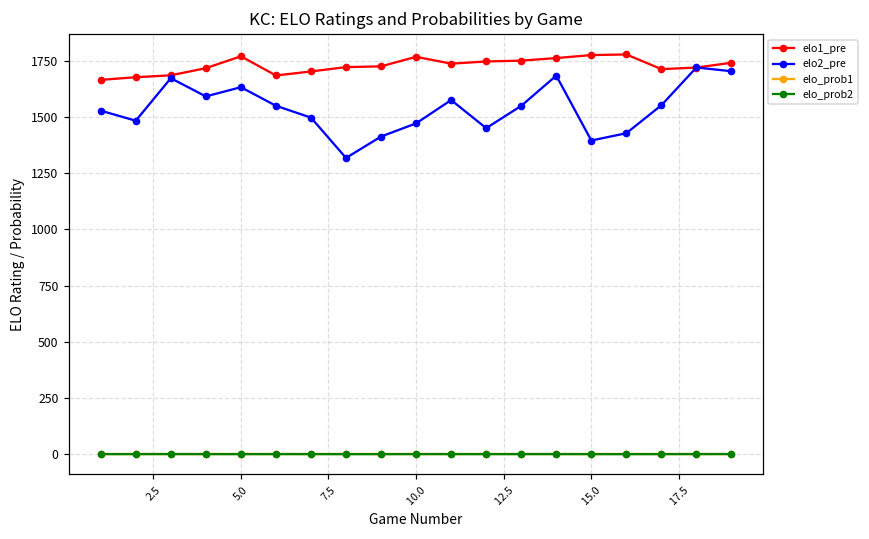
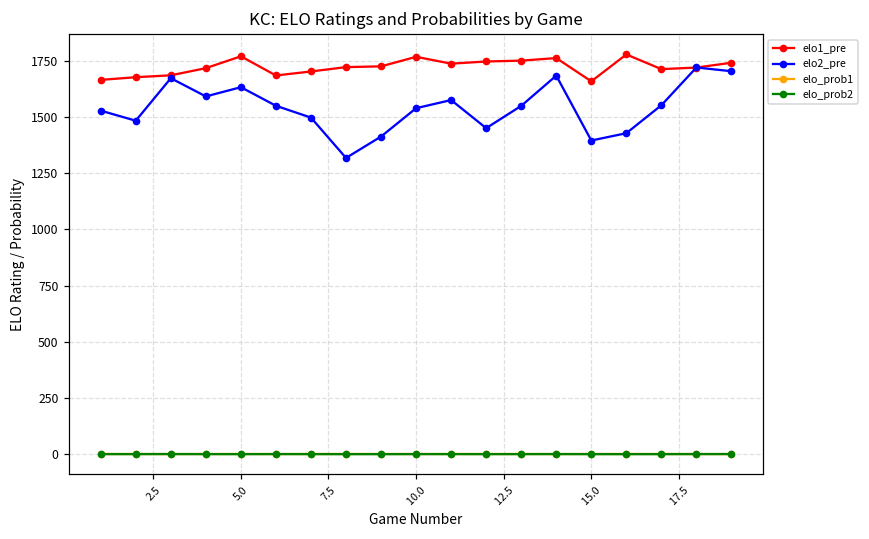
  {
    "elo1_pre": {
      "5.0": 1770,
      "10.0": 1770,
-     "15.0": 1780
+     "15.0": 1660
    },
    "elo2_pre": {
      "5.0": 1630,
-     "10.0": 1470,
+     "10.0": 1540,
      "15.0": 1400
    },
    "elo_prob2": {
      "5.0": 0,
      "10.0": 0,
      "15.0": 0
    }
  }
